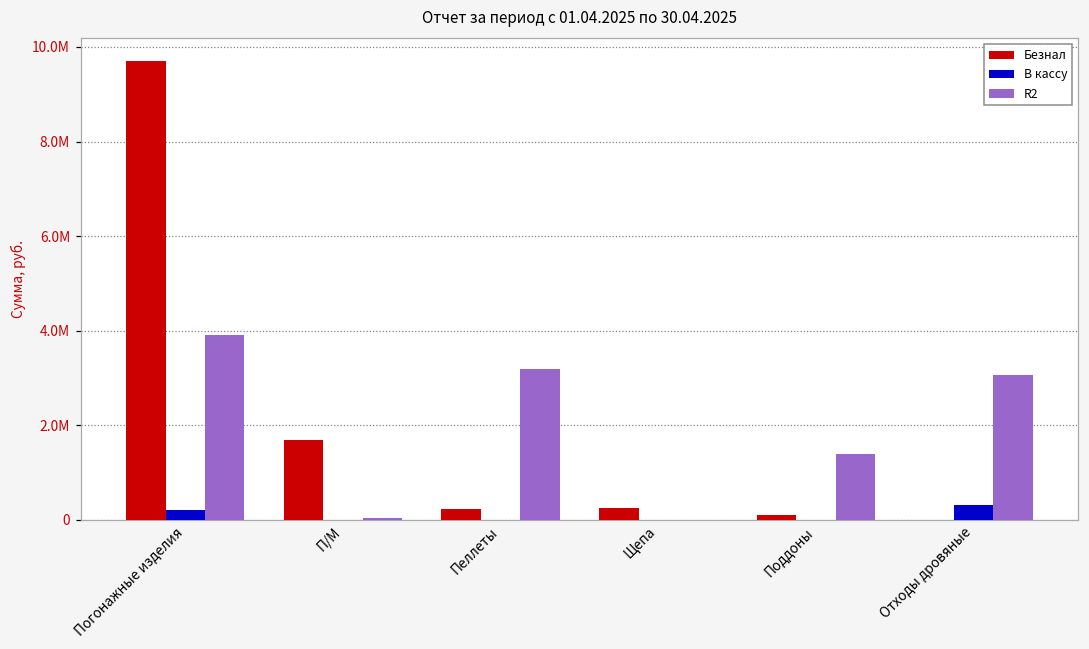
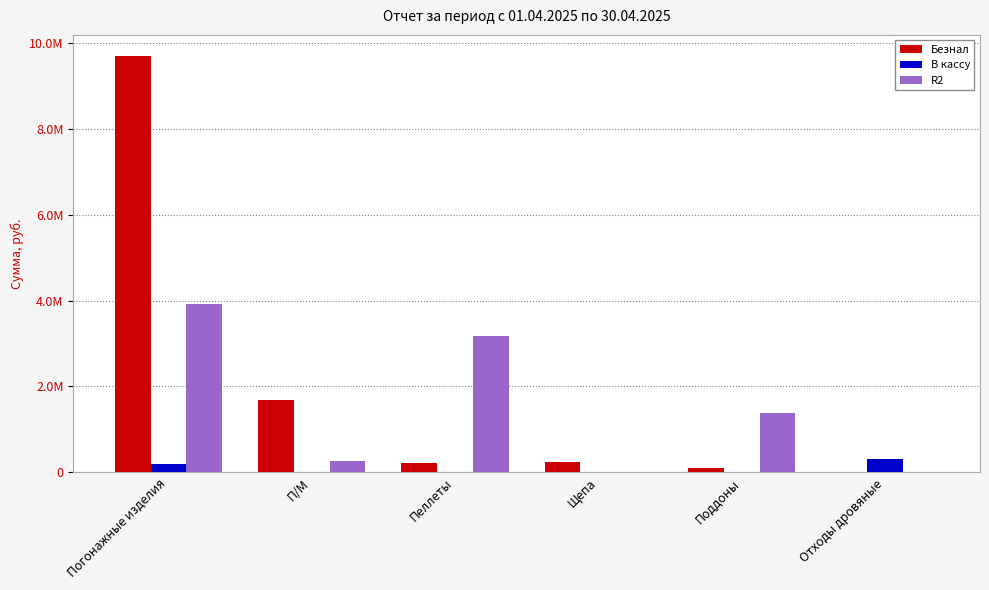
  {
    "Безнал": {
      "Погонажные изделия": 9700000,
      "П/М": 1700000,
      "Пеллеты": 200000,
      "Щепа": 300000,
      "Поддоны": 100000
    },
    "В кассу": {
      "Погонажные изделия": 200000,
      "П/М": 0,
      "Пеллеты": 0,
      "Щепа": 0,
      "Поддоны": 0,
      "Отходы дровяные": 300000
    },
    "R2": {
      "Погонажные изделия": 3900000,
-     "П/М": 0,
+     "П/М": 300000,
      "Пеллеты": 3200000,
      "Поддоны": 1400000,
-     "Отходы дровяные": 3100000
+     "Отходы дровяные": 0
    }
  }
